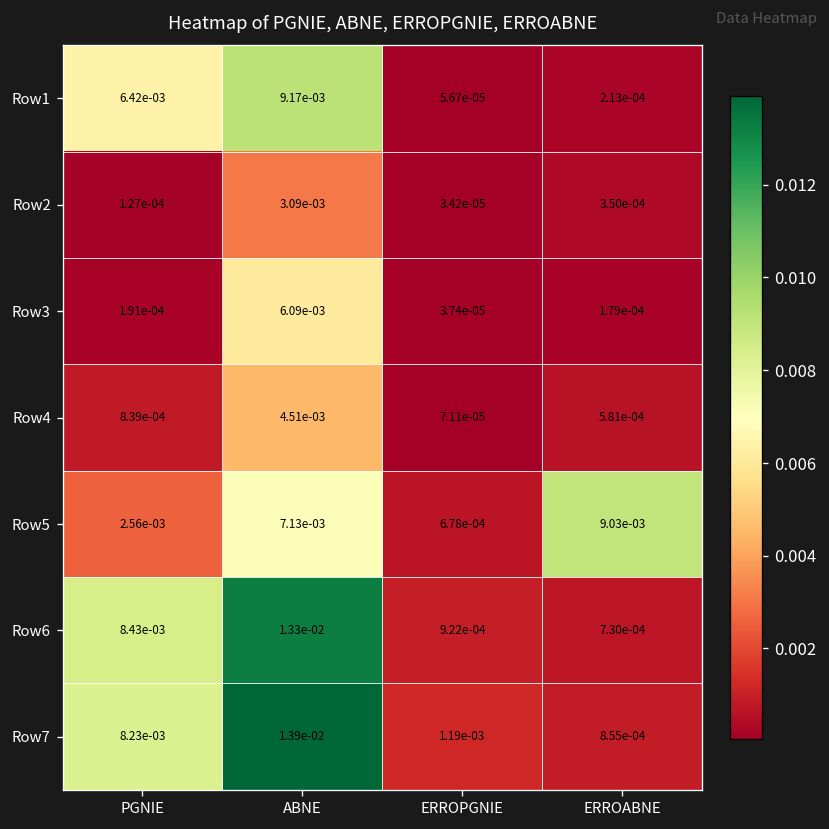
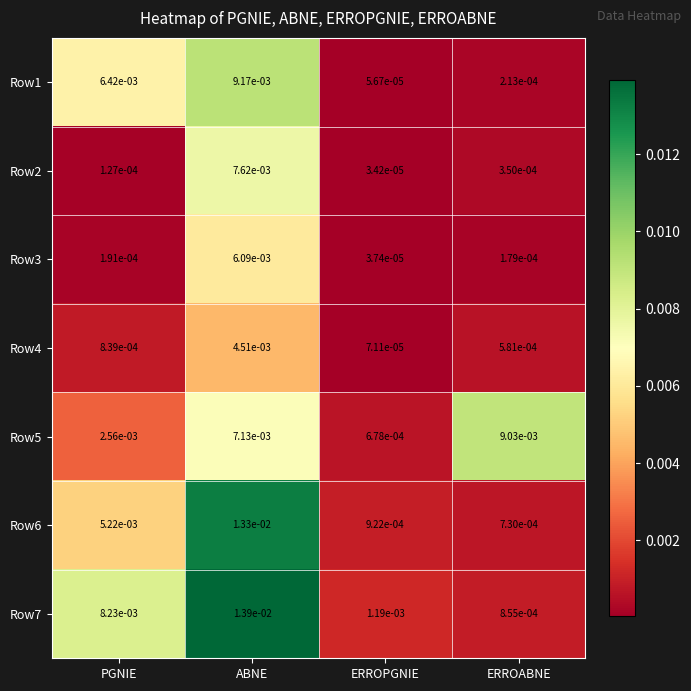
  {
    "Row1": {
      "PGNIE": "6.42e-03",
      "ABNE": "9.17e-03",
      "ERROPGNIE": "5.67e-05",
      "ERROABNE": "2.13e-04"
    },
    "Row2": {
      "PGNIE": "1.27e-04",
-     "ABNE": "3.09e-03",
+     "ABNE": "7.62e-03",
      "ERROPGNIE": "3.42e-05",
      "ERROABNE": "3.50e-04"
    },
    "Row3": {
      "PGNIE": "1.91e-04",
      "ABNE": "6.09e-03",
      "ERROPGNIE": "3.74e-05",
      "ERROABNE": "1.79e-04"
    },
    "Row4": {
      "PGNIE": "8.39e-04",
      "ABNE": "4.51e-03",
      "ERROPGNIE": "7.11e-05",
      "ERROABNE": "5.81e-04"
    },
    "Row5": {
      "PGNIE": "2.56e-03",
      "ABNE": "7.13e-03",
      "ERROPGNIE": "6.78e-04",
      "ERROABNE": "9.03e-03"
    },
    "Row6": {
-     "PGNIE": "8.43e-03",
+     "PGNIE": "5.22e-03",
      "ABNE": "1.33e-02",
      "ERROPGNIE": "9.22e-04",
      "ERROABNE": "7.30e-04"
    },
    "Row7": {
      "PGNIE": "8.23e-03",
      "ABNE": "1.39e-02",
      "ERROPGNIE": "1.19e-03",
      "ERROABNE": "8.55e-04"
    }
  }
